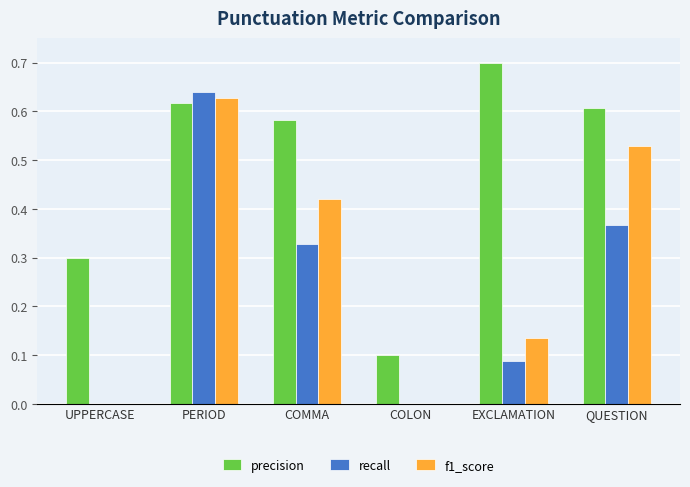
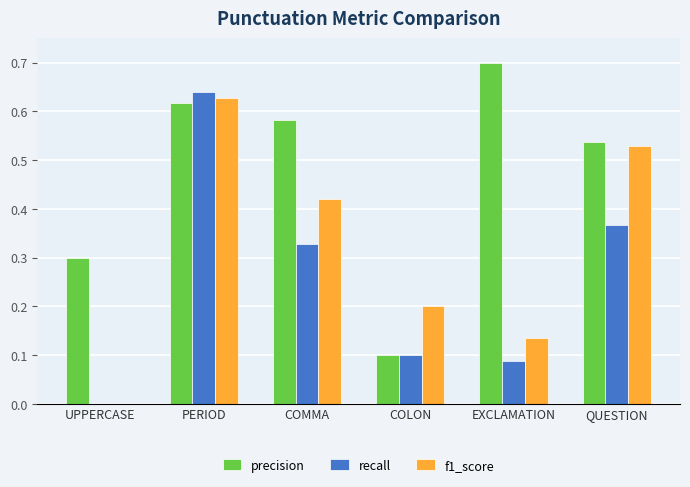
  {
    "precision": {
      "UPPERCASE": 0.30,
      "PERIOD": 0.62,
      "COMMA": 0.58,
      "COLON": 0.10,
      "EXCLAMATION": 0.70,
-     "QUESTION": 0.61
+     "QUESTION": 0.54
    },
    "recall": {
      "UPPERCASE": 0.0,
      "PERIOD": 0.64,
      "COMMA": 0.33,
-     "COLON": 0.0,
+     "COLON": 0.1,
      "EXCLAMATION": 0.09,
      "QUESTION": 0.37
    },
    "f1_score": {
      "UPPERCASE": 0.0,
      "PERIOD": 0.63,
      "COMMA": 0.42,
-     "COLON": 0.0,
+     "COLON": 0.2,
      "EXCLAMATION": 0.14,
      "QUESTION": 0.53
    }
  }
